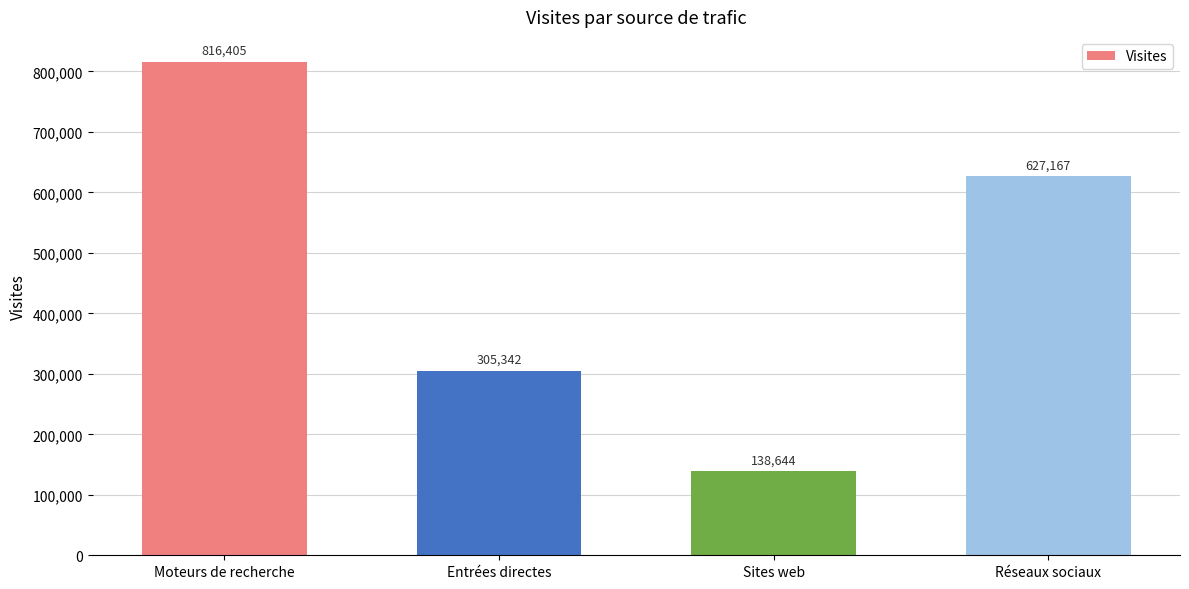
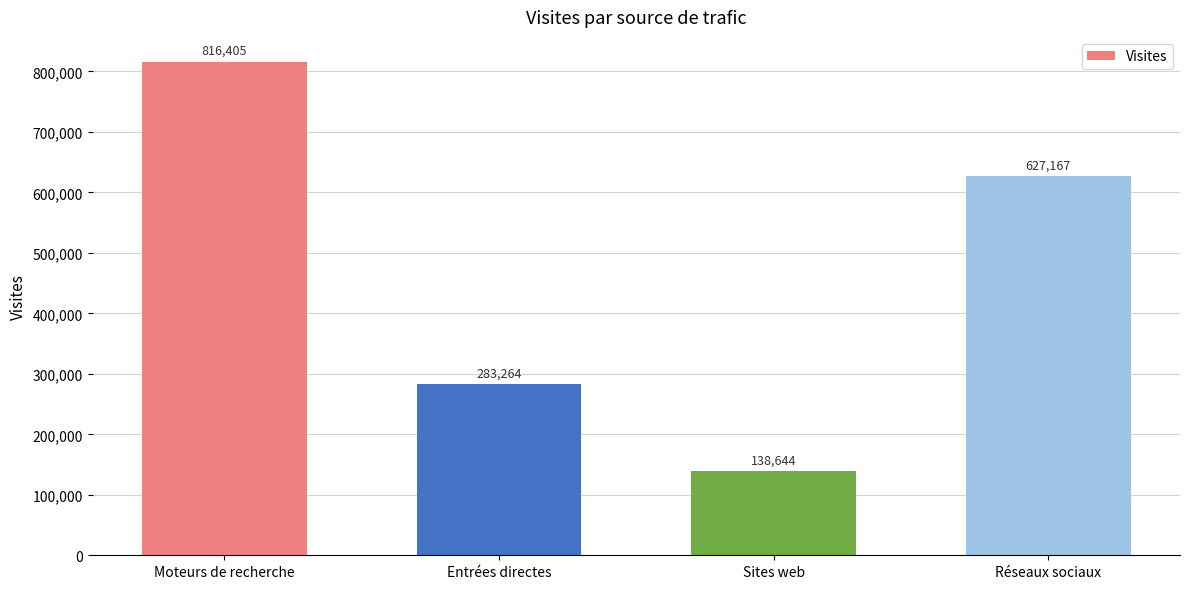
  {
    "Moteurs de recherche": "816,405",
-   "Entrées directes": "305,342",
+   "Entrées directes": "283,264",
    "Sites web": "138,644",
    "Réseaux sociaux": "627,167"
  }
